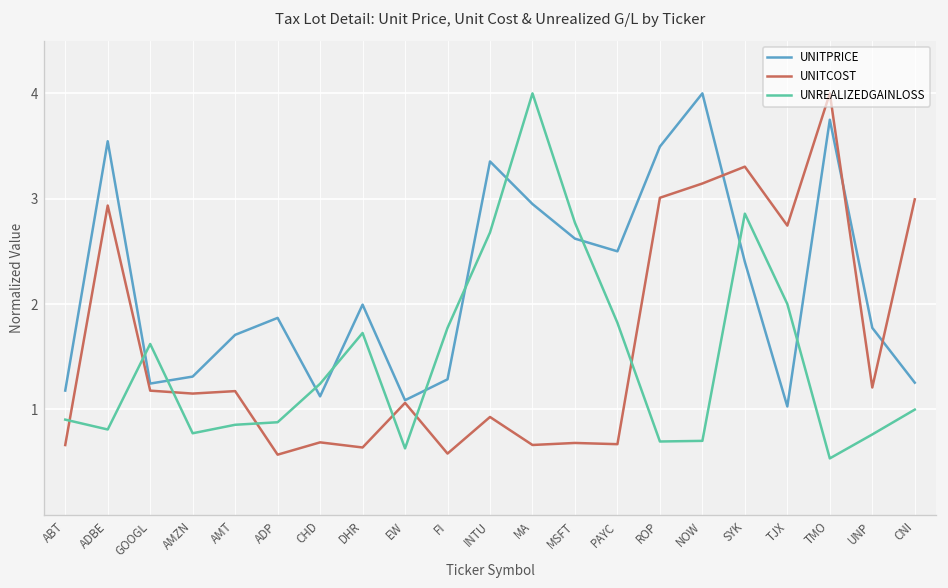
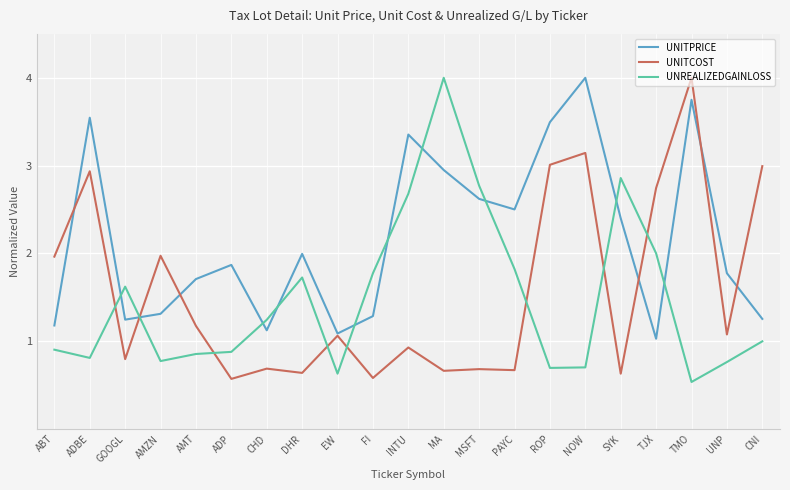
  {
    "UNITCOST": {
-     "ABT": 0.7,
+     "ABT": 2.0,
      "ADBE": 2.9,
-     "GOOGL": 1.2,
-     "AMZN": 1.2,
+     "GOOGL": 0.8,
+     "AMZN": 2.0,
      "AMT": 1.2,
      "ADP": 0.6,
      "CHD": 0.7,
      "DHR": 0.6,
      "FI": 0.6,
      "INTU": 0.9,
      "MA": 0.7,
      "MSFT": 0.7,
      "PAYC": 0.7,
      "ROP": 3.0,
      "NOW": 3.1,
-     "SYK": 3.3,
+     "SYK": 0.6,
      "TJX": 2.7,
-     "UNP": 1.2,
+     "UNP": 1.1,
      "CNI": 3.0
    }
  }
